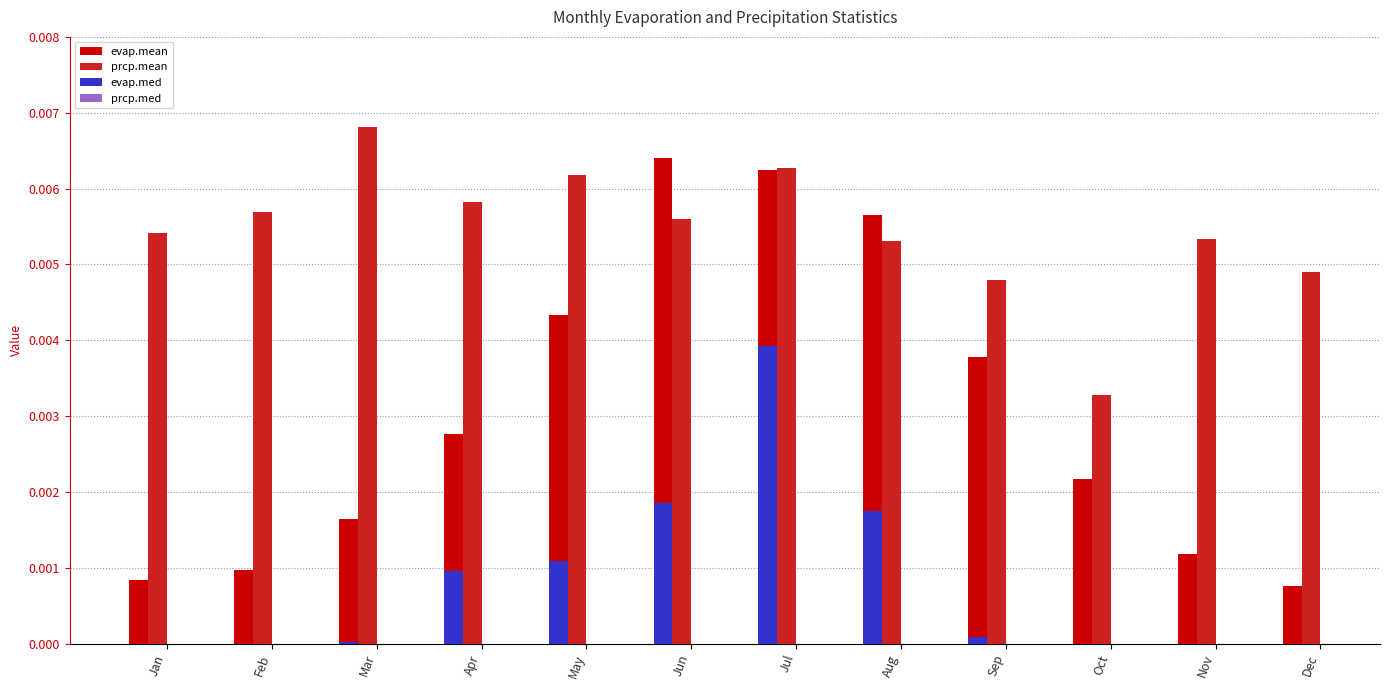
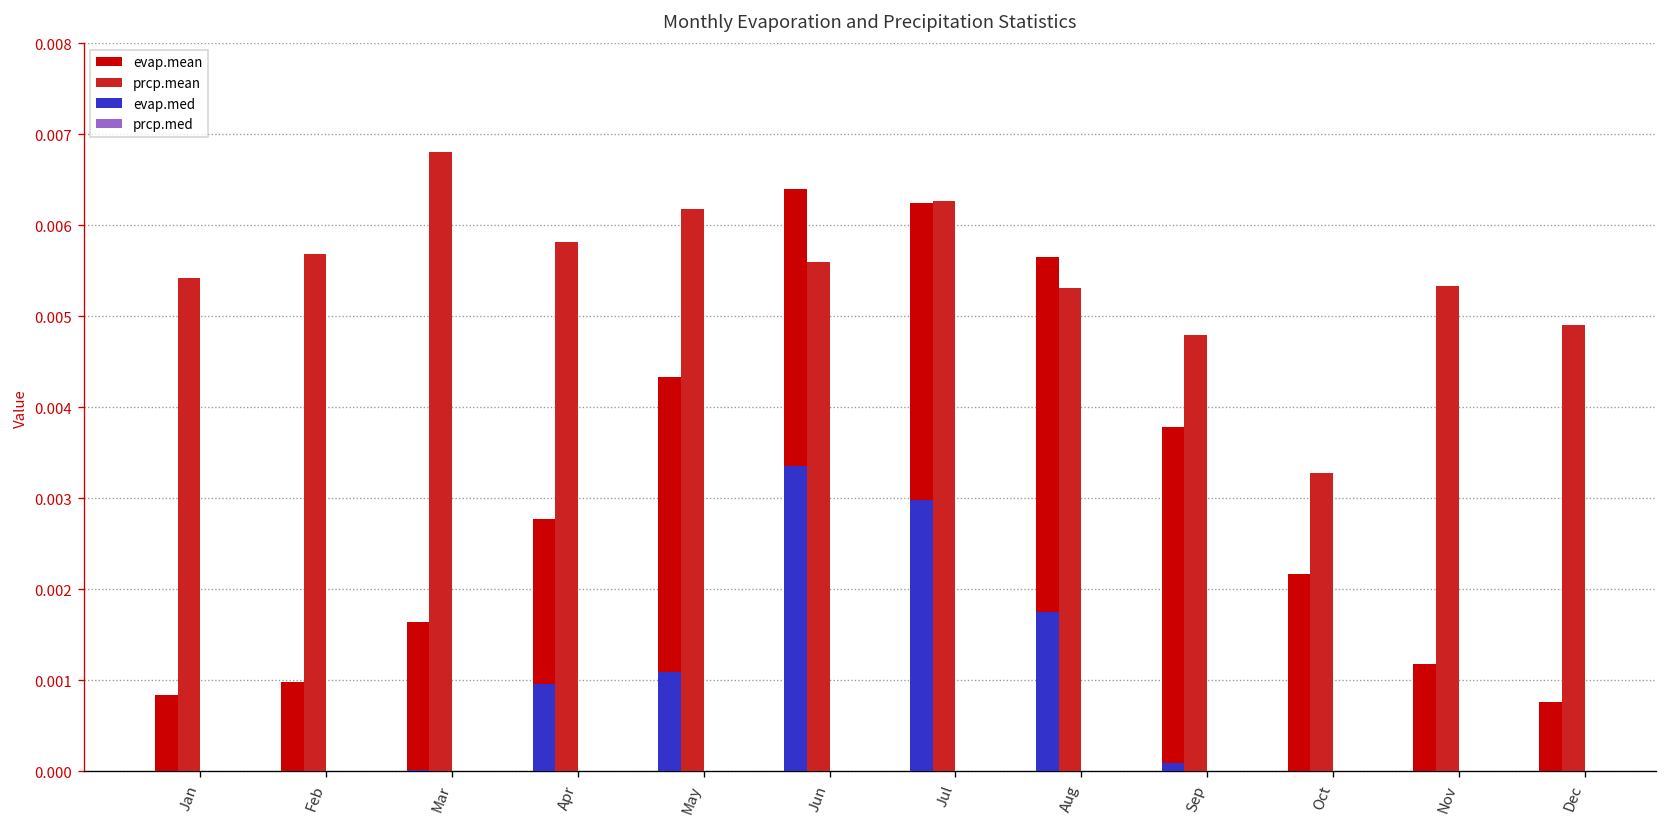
  {
    "evap.med": {
      "Jan": 0.0000,
      "Feb": 0.0000,
-     "Jun": 0.0019,
-     "Jul": 0.0039,
+     "Jun": 0.0034,
+     "Jul": 0.0030,
      "Oct": 0.0000,
      "Nov": 0.0000,
      "Dec": 0.0000
    },
    "prcp.med": {
      "Jan": 0.0000,
      "Feb": 0.0000,
      "Mar": 0.0000,
      "Apr": 0.0000,
      "May": 0.0000,
      "Jun": 0.0000,
      "Jul": 0.0000,
      "Aug": 0.0000,
      "Sep": 0.0000,
      "Oct": 0.0000,
      "Nov": 0.0000,
      "Dec": 0.0000
    }
  }
